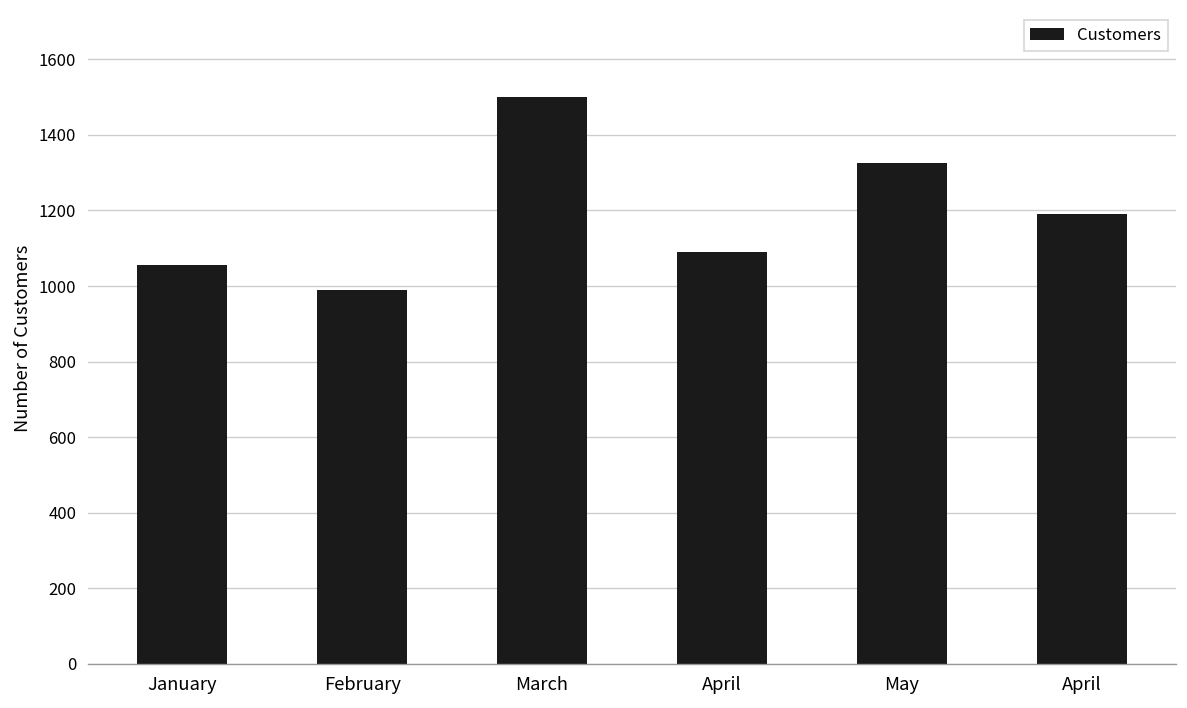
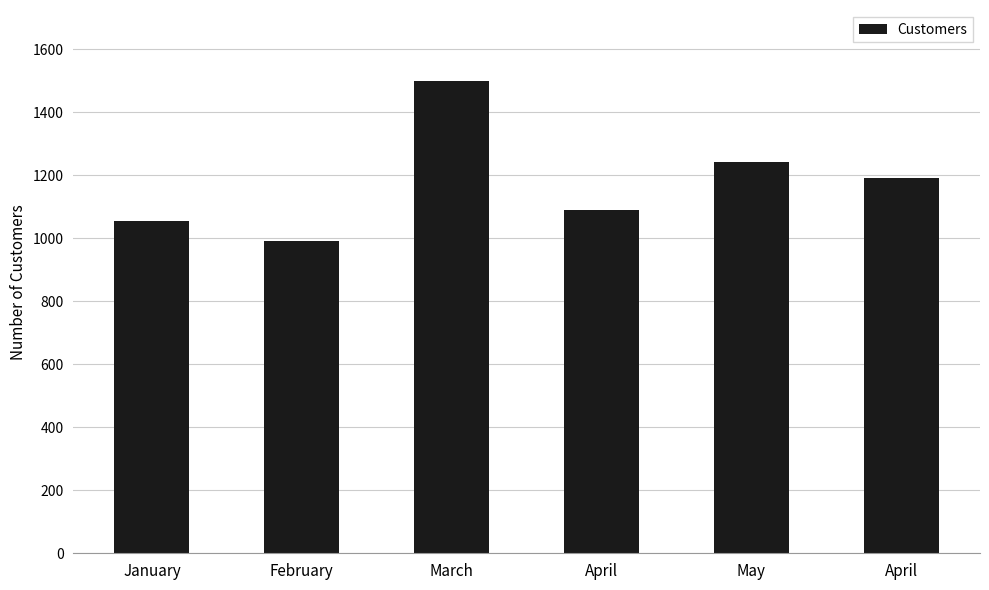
  {
    "January": 1060,
    "February": 990,
    "March": 1500,
-   "May": 1330
+   "May": 1240
  }
